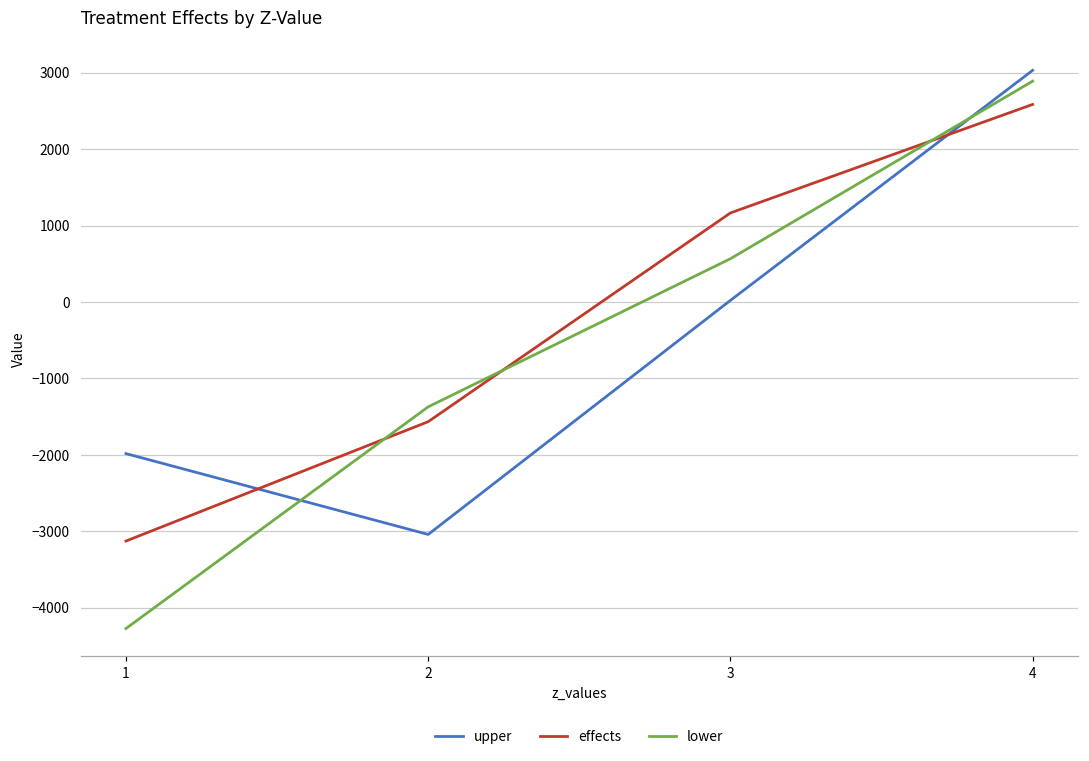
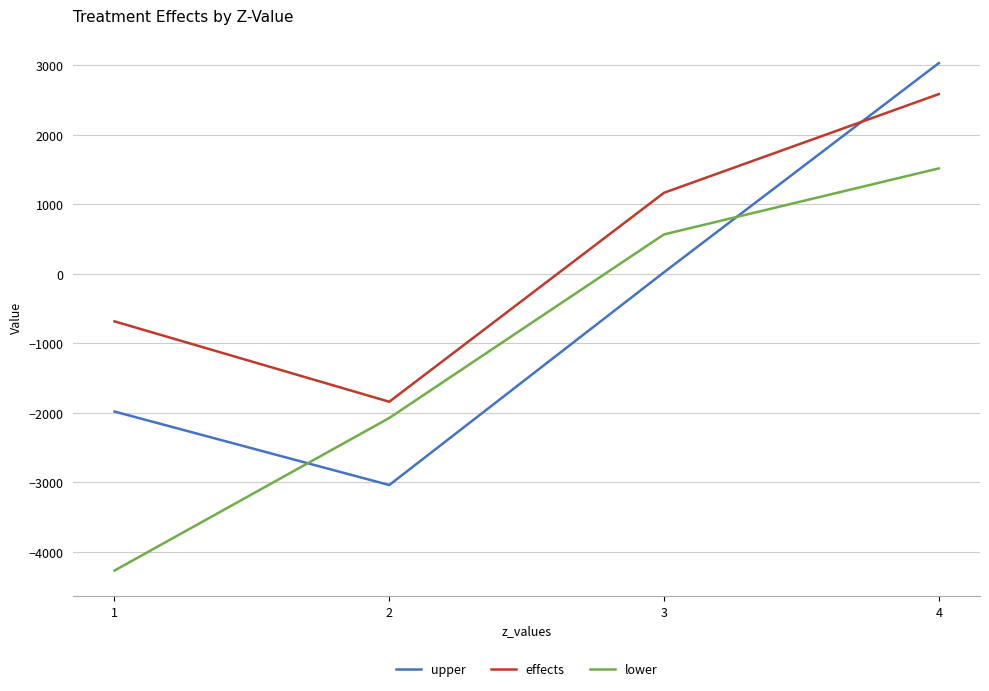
  {
    "upper": {
      "1": -2000,
      "2": -3000,
      "3": 0,
      "4": 3000
    },
    "effects": {
-     "1": -3100,
-     "2": -1600,
+     "1": -700,
+     "2": -1800,
      "3": 1200,
      "4": 2600
    },
    "lower": {
      "1": -4300,
-     "2": -1400,
+     "2": -2100,
      "3": 600,
-     "4": 2900
+     "4": 1500
    }
  }
